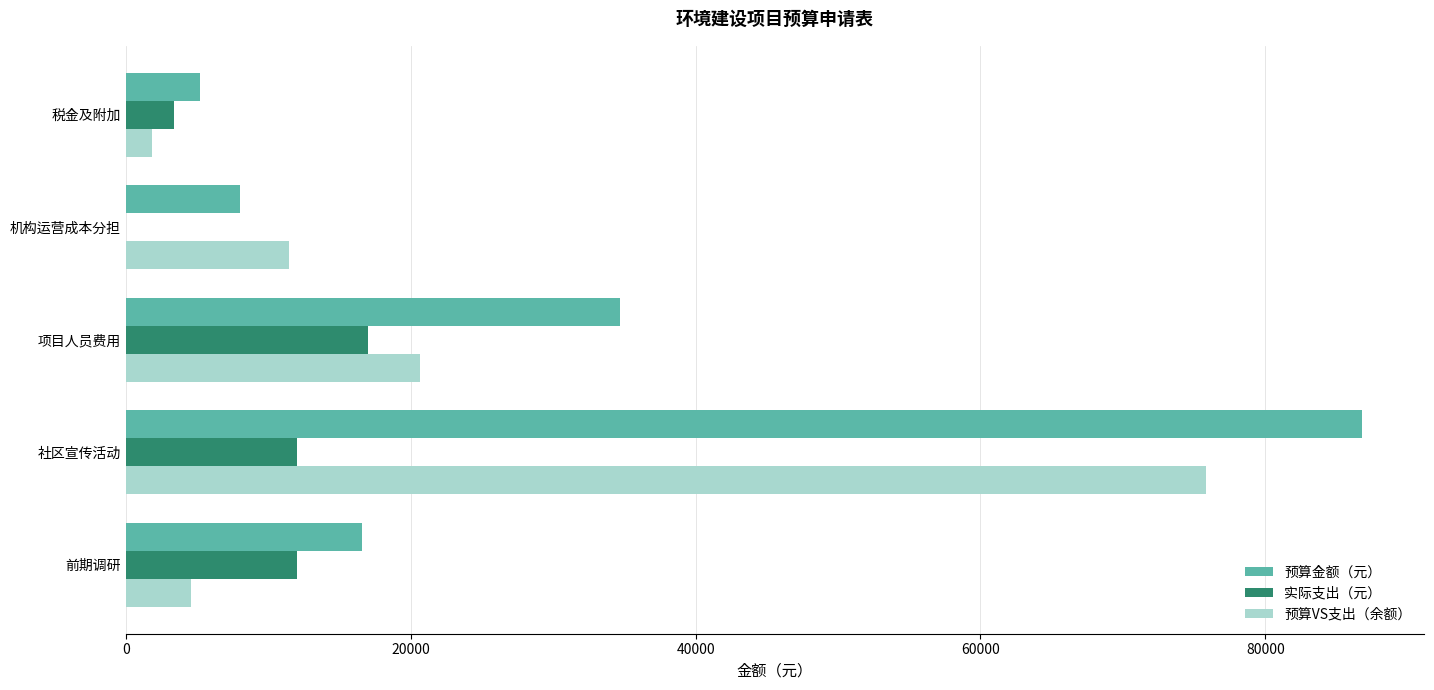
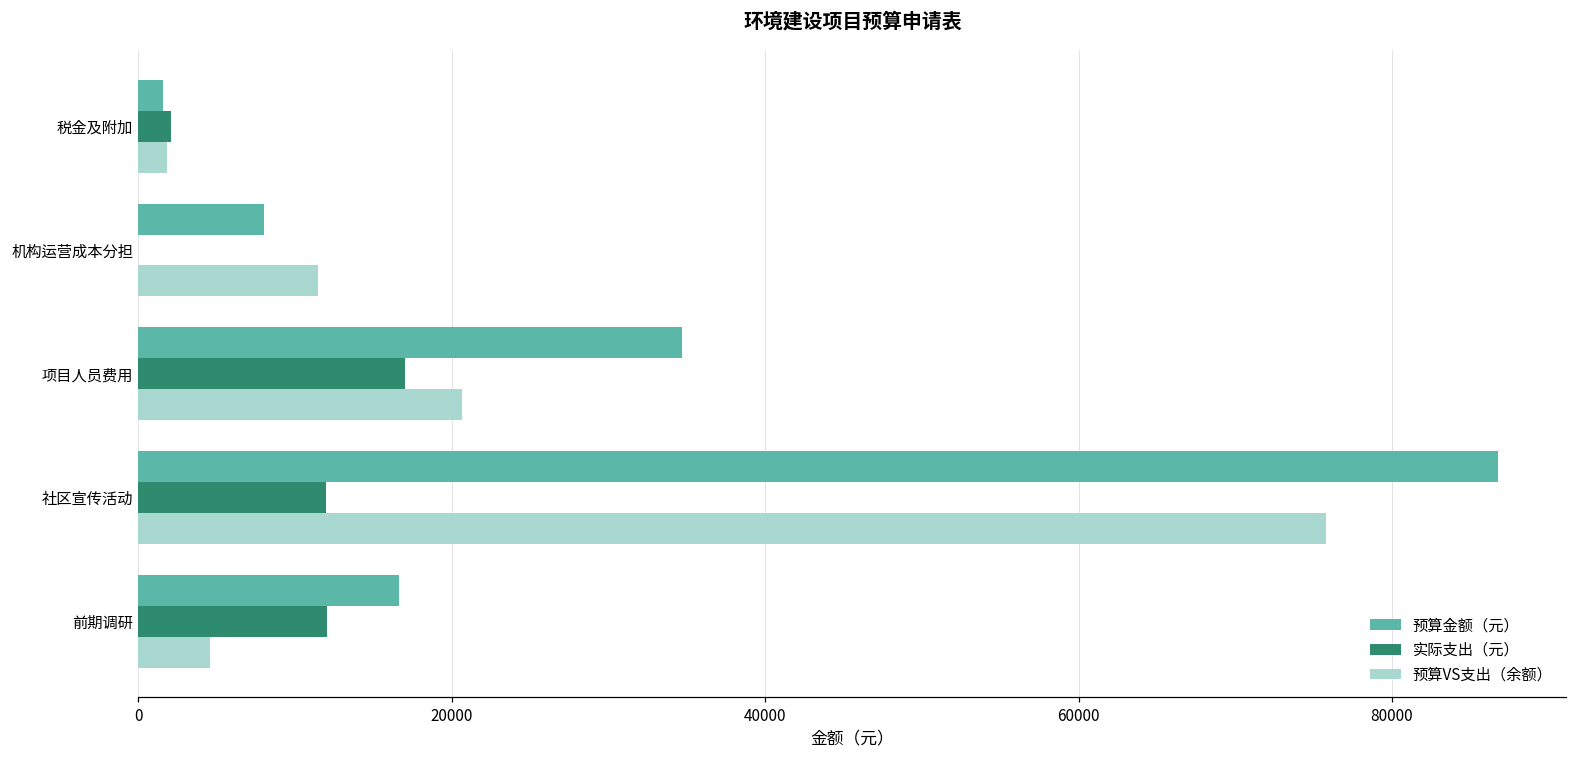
  {
    "预算金额（元）": {
-     "税金及附加": 5200,
+     "税金及附加": 1600,
      "机构运营成本分担": 8000,
      "项目人员费用": 34700,
      "社区宣传活动": 86800,
      "前期调研": 16600
    },
    "实际支出（元）": {
-     "税金及附加": 3400,
+     "税金及附加": 2100,
      "机构运营成本分担": 0,
      "项目人员费用": 17000,
      "社区宣传活动": 12000,
      "前期调研": 12000
    },
    "预算VS支出（余额）": {
      "税金及附加": 1800,
      "机构运营成本分担": 11500,
      "项目人员费用": 20700,
      "社区宣传活动": 75800,
      "前期调研": 4600
    }
  }
